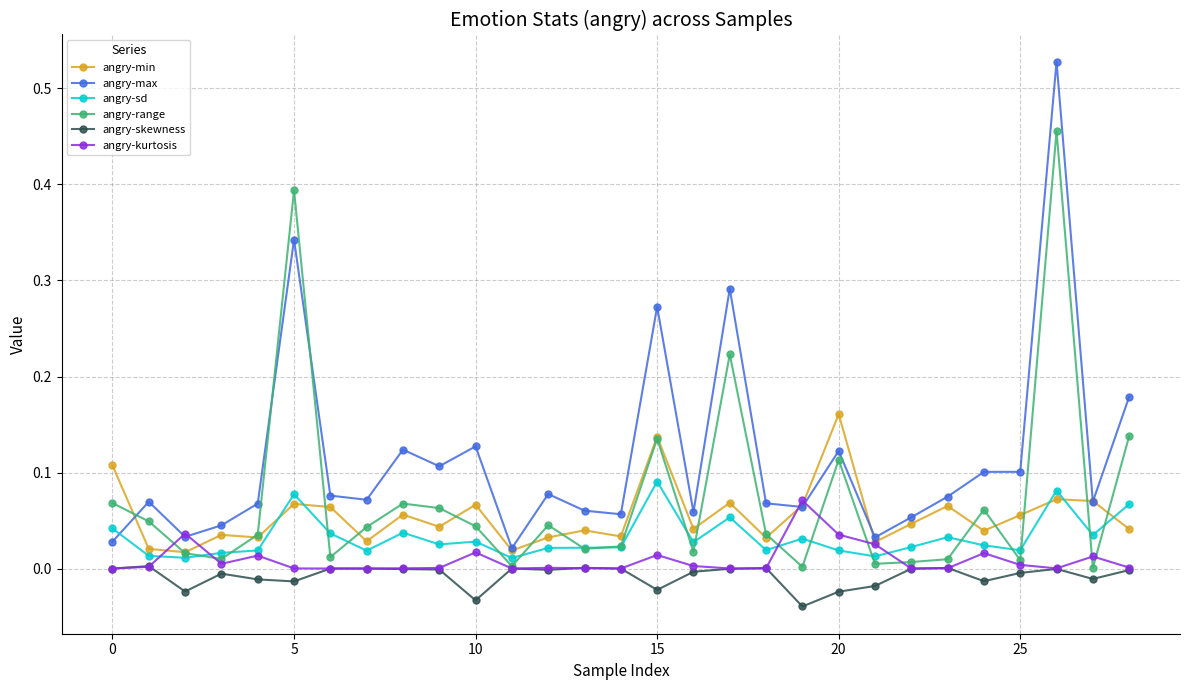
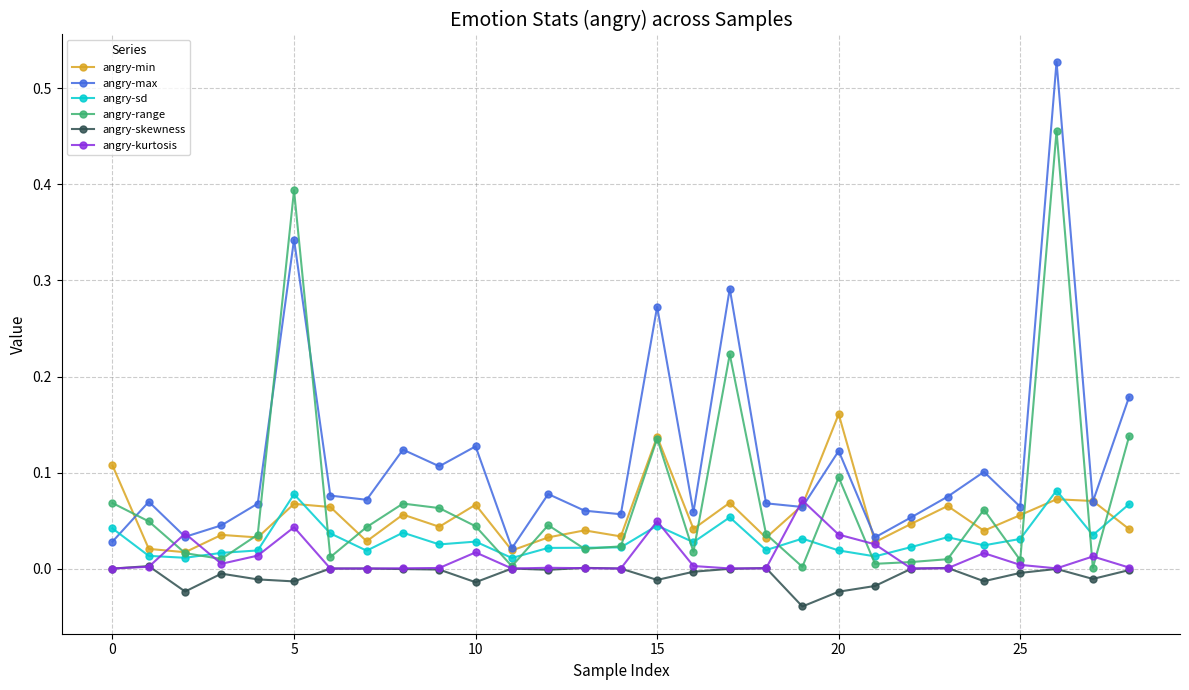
  {
    "angry-min": {
      "0": 0.11,
      "5": 0.07,
      "10": 0.07,
      "20": 0.16,
      "25": 0.06
    },
    "angry-max": {
      "0": 0.03,
      "5": 0.34,
      "10": 0.13,
      "15": 0.27,
      "20": 0.12,
-     "25": 0.10
+     "25": 0.06
    },
    "angry-sd": {
      "0": 0.04,
      "5": 0.08,
      "10": 0.03,
-     "15": 0.09,
+     "15": 0.04,
      "20": 0.02,
-     "25": 0.02
+     "25": 0.03
    },
    "angry-range": {
      "0": 0.07,
      "5": 0.39,
      "10": 0.04,
-     "20": 0.11,
+     "20": 0.09,
      "25": 0.01
    },
    "angry-skewness": {
      "5": -0.01,
-     "10": -0.03,
-     "15": -0.02,
+     "10": -0.01,
+     "15": -0.01,
      "20": -0.02,
      "25": 0.00
    },
    "angry-kurtosis": {
-     "5": 0.00,
+     "5": 0.04,
      "10": 0.02,
-     "15": 0.01,
+     "15": 0.05,
      "20": 0.04,
      "25": 0.00
    }
  }
